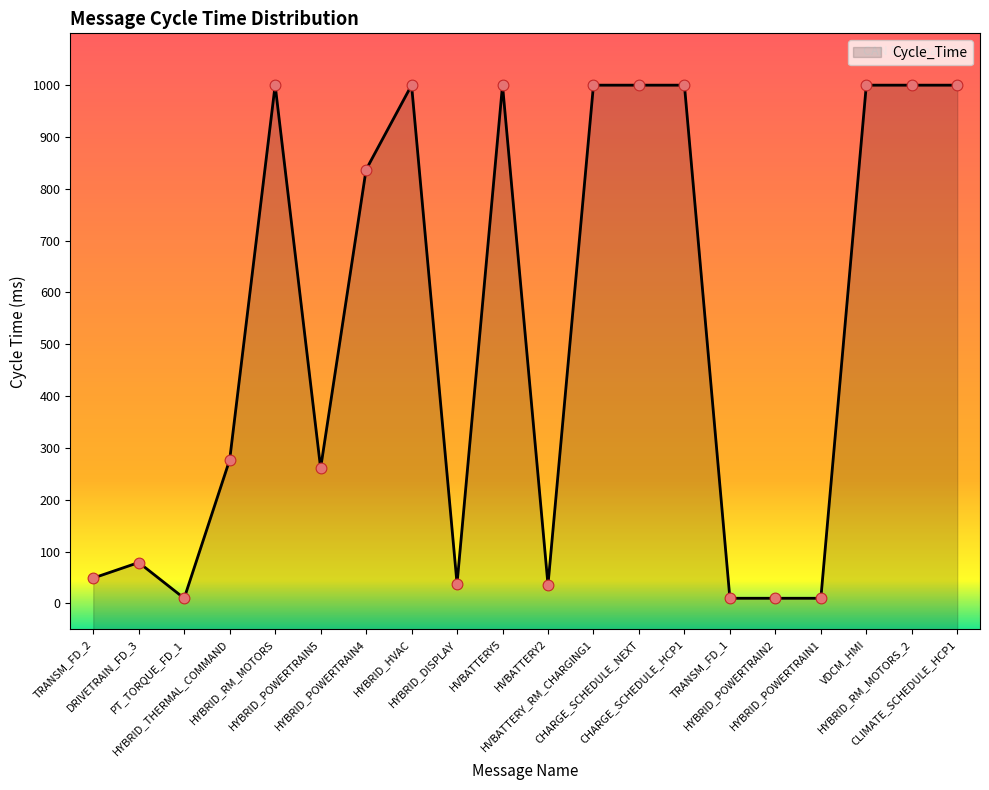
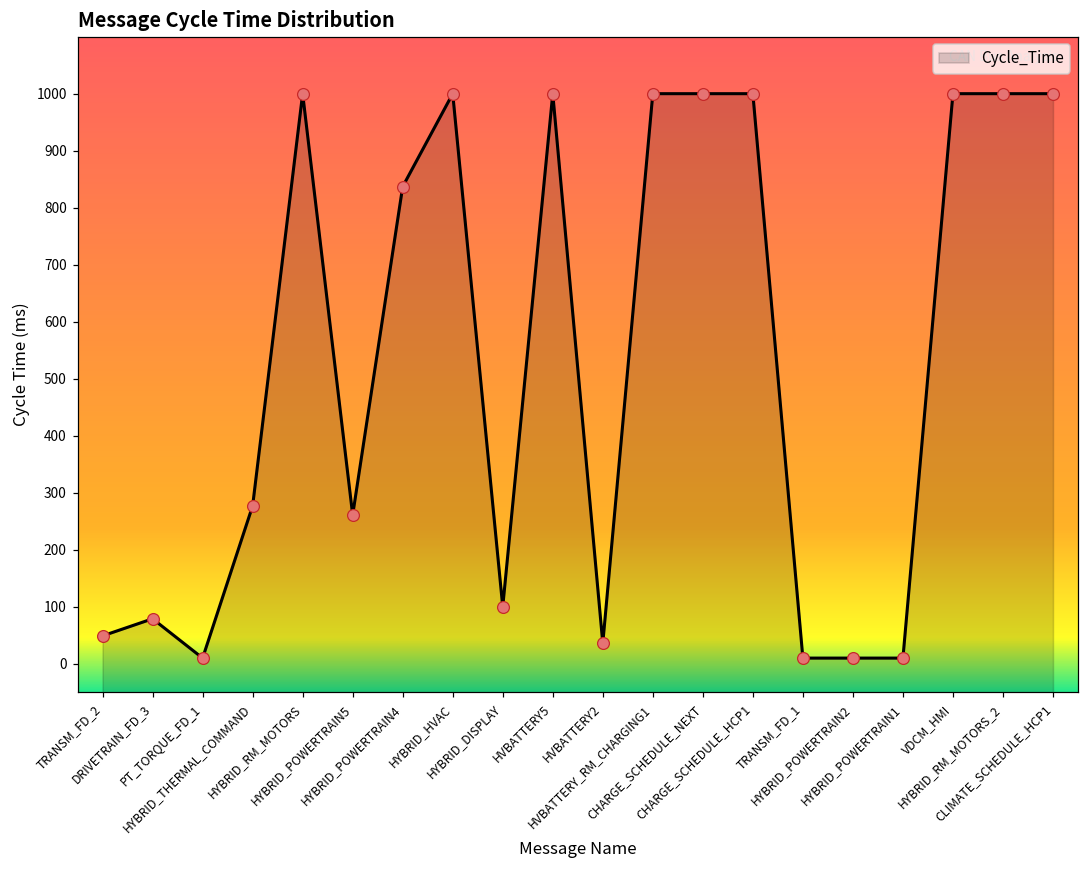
  {
    "TRANSM_FD_2": 50,
    "DRIVETRAIN_FD_3": 80,
    "PT_TORQUE_FD_1": 10,
    "HYBRID_THERMAL_COMMAND": 280,
    "HYBRID_RM_MOTORS": 1000,
    "HYBRID_POWERTRAIN5": 260,
    "HYBRID_POWERTRAIN4": 840,
    "HYBRID_HVAC": 1000,
-   "HYBRID_DISPLAY": 40,
+   "HYBRID_DISPLAY": 100,
    "HVBATTERY5": 1000,
    "HVBATTERY2": 40,
    "HVBATTERY_RM_CHARGING1": 1000,
    "CHARGE_SCHEDULE_NEXT": 1000,
    "CHARGE_SCHEDULE_HCP1": 1000,
    "TRANSM_FD_1": 10,
    "HYBRID_POWERTRAIN2": 10,
    "HYBRID_POWERTRAIN1": 10,
    "VDCM_HMI": 1000,
    "HYBRID_RM_MOTORS_2": 1000,
    "CLIMATE_SCHEDULE_HCP1": 1000
  }
